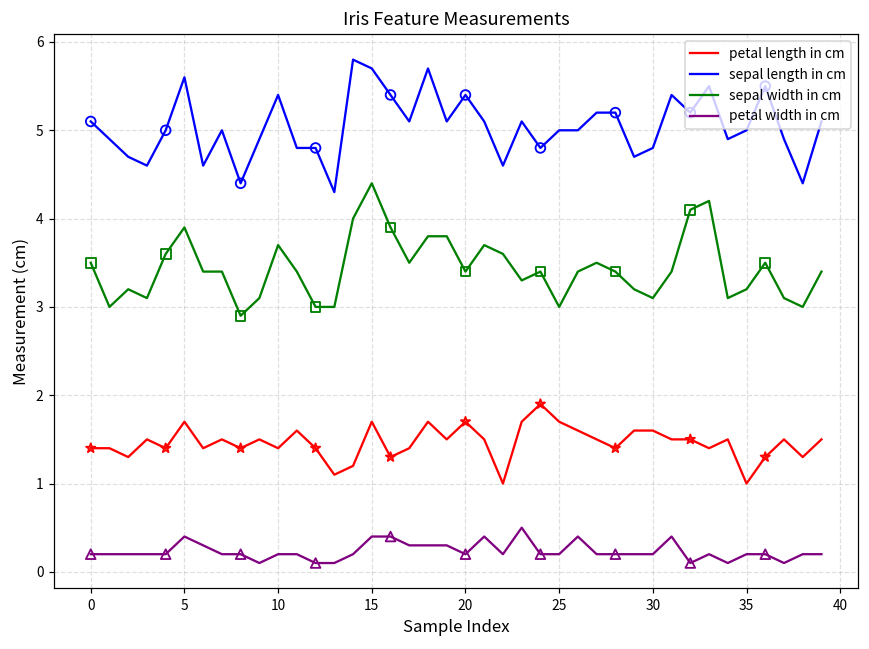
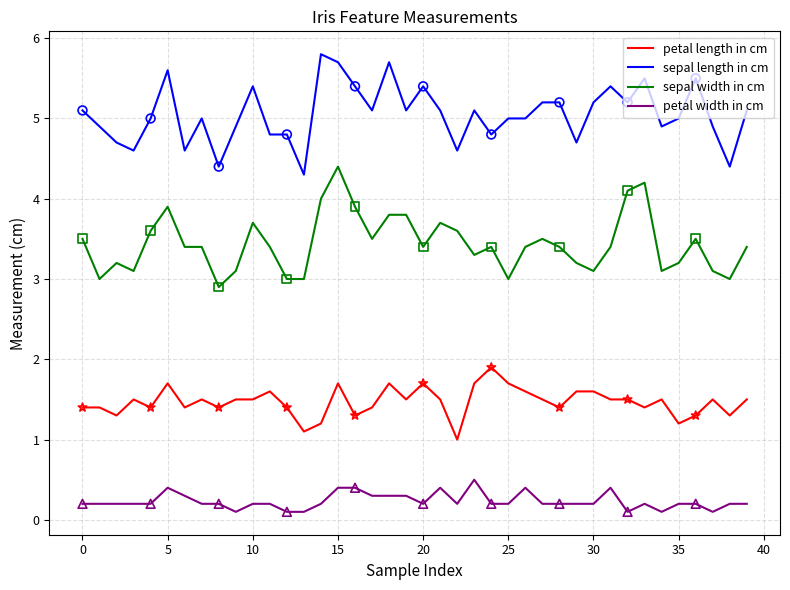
  {
    "petal length in cm": {
      "5": 1.7,
-     "10": 1.4,
+     "10": 1.5,
      "15": 1.7,
      "25": 1.7,
      "30": 1.6,
-     "35": 1.0
+     "35": 1.2
    },
    "sepal length in cm": {
      "5": 5.6,
      "10": 5.4,
      "15": 5.7,
      "25": 5.0,
-     "30": 4.8,
+     "30": 5.2,
      "35": 5.0
    },
    "sepal width in cm": {
      "5": 3.9,
      "10": 3.7,
      "15": 4.4,
      "25": 3.0,
      "30": 3.1,
      "35": 3.2
    },
    "petal width in cm": {
      "5": 0.4,
      "10": 0.2,
      "15": 0.4,
      "25": 0.2,
      "30": 0.2,
      "35": 0.2
    }
  }
